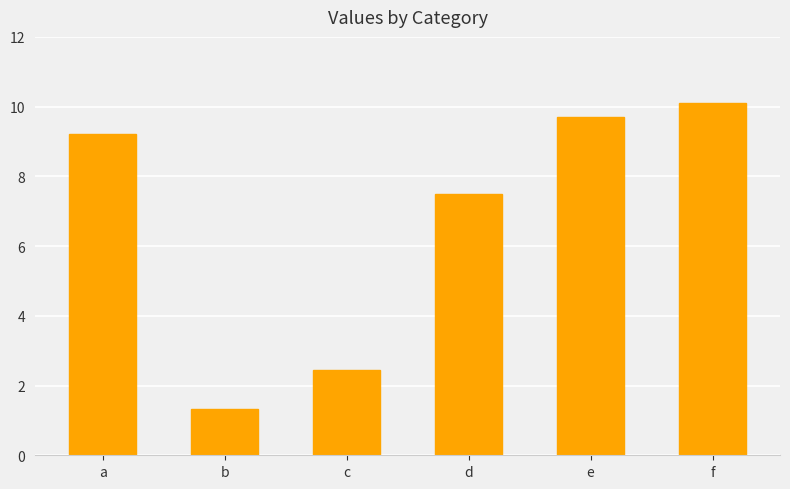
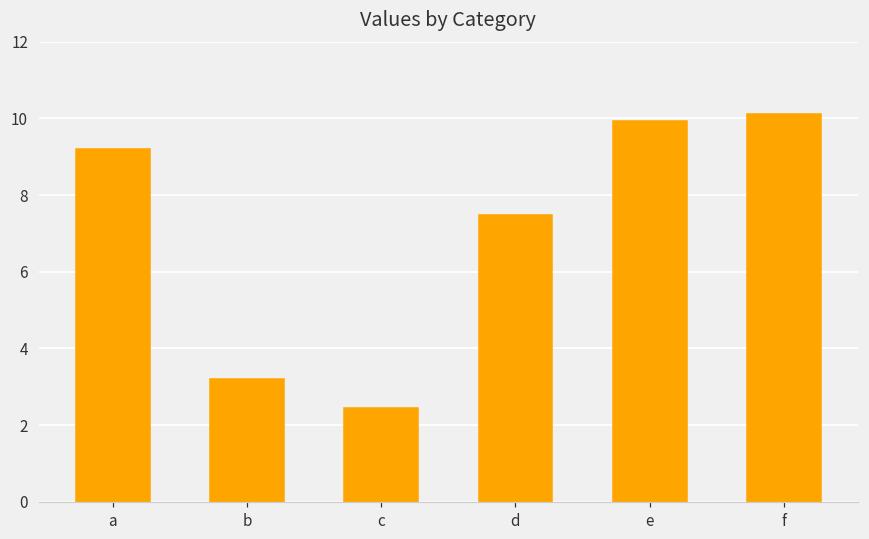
  {
    "a": 9.2,
-   "b": 1.3,
+   "b": 3.2,
    "c": 2.5,
    "d": 7.5,
-   "e": 9.7,
+   "e": 9.9,
    "f": 10.1
  }
